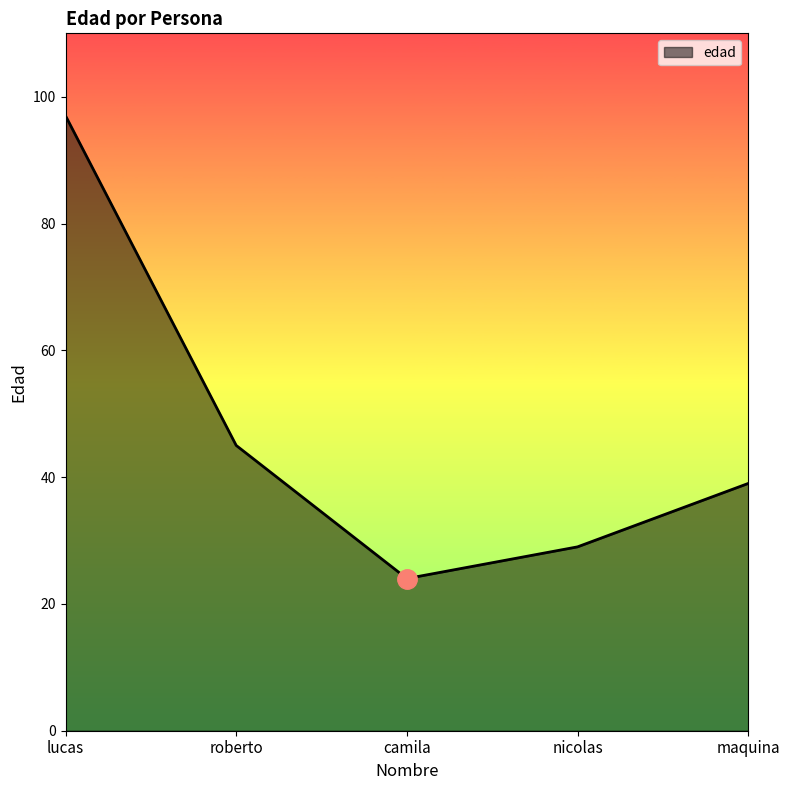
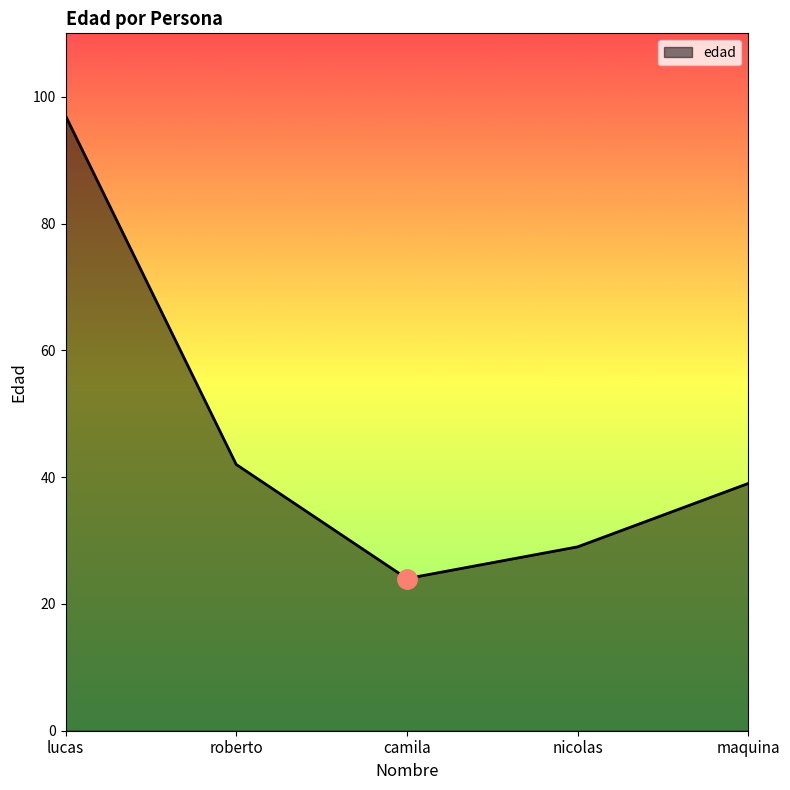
  {
    "edad": {
      "lucas": 97,
-     "roberto": 45,
+     "roberto": 42,
      "nicolas": 29,
      "maquina": 39
    }
  }
